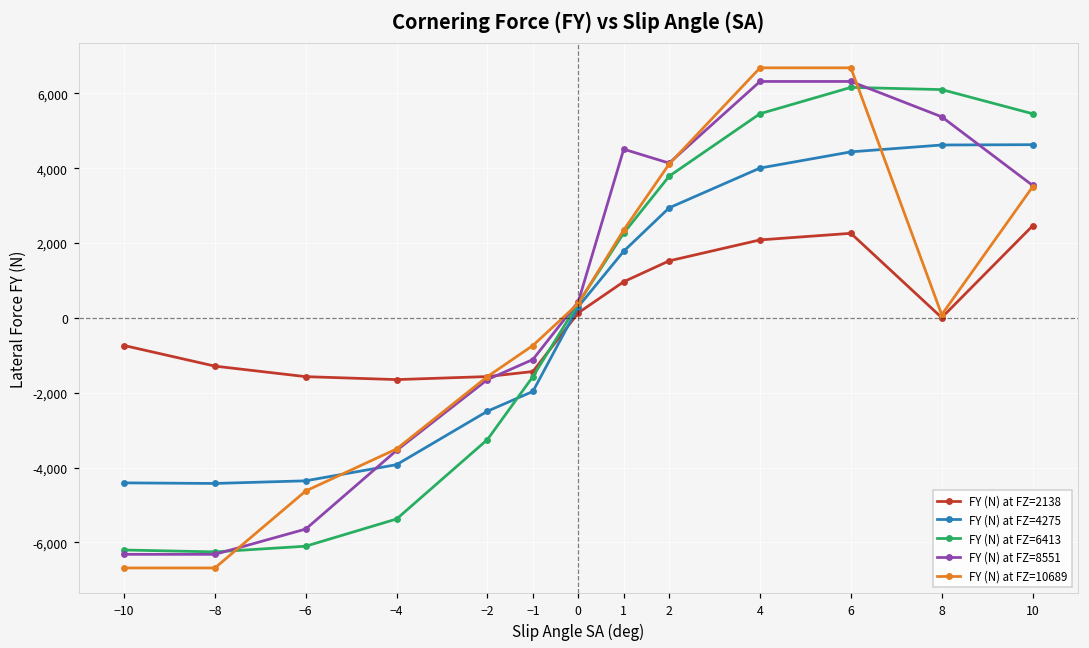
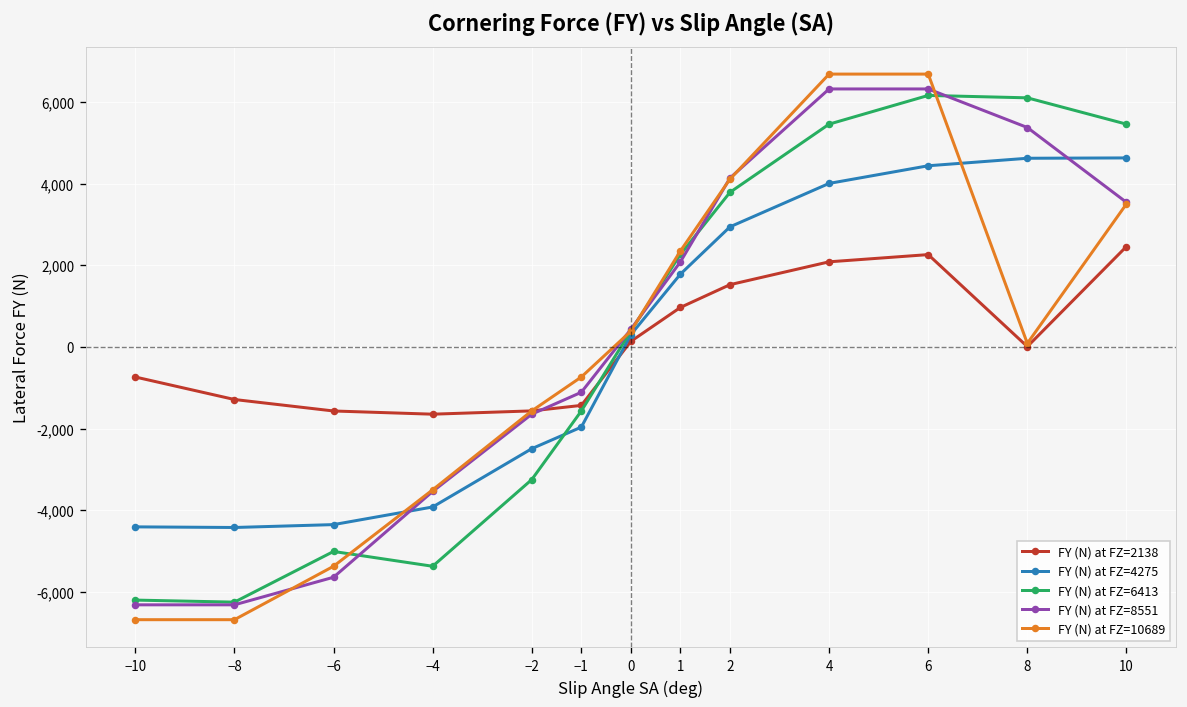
  {
    "FY (N) at FZ=2138": {
      "−10": "-700",
      "−8": "-1,300",
      "−6": "-1,600",
      "−4": "-1,600",
      "−1": "-1,400",
      "0": "100",
      "1": "1,000",
      "2": "1,500",
      "4": "2,100",
      "6": "2,300",
      "8": "0",
      "10": "2,500"
    },
    "FY (N) at FZ=4275": {
      "−10": "-4,400",
      "−8": "-4,400",
      "−6": "-4,400",
      "−4": "-3,900",
      "−2": "-2,500",
      "−1": "-2,000",
      "0": "300",
      "1": "1,800",
      "2": "2,900",
      "4": "4,000",
      "6": "4,400",
      "8": "4,600",
      "10": "4,600"
    },
    "FY (N) at FZ=6413": {
      "−10": "-6,200",
-     "−6": "-6,100",
+     "−6": "-5,000",
      "−4": "-5,400",
      "−2": "-3,300",
      "−1": "-1,600",
      "1": "2,300",
      "2": "3,800",
      "4": "5,500",
      "6": "6,200",
      "8": "6,100",
      "10": "5,500"
    },
    "FY (N) at FZ=8551": {
      "−10": "-6,300",
      "−6": "-5,600",
      "−2": "-1,600",
      "−1": "-1,100",
-     "1": "4,500",
+     "1": "2,100",
      "4": "6,300",
      "6": "6,300",
      "8": "5,400"
    },
    "FY (N) at FZ=10689": {
      "−10": "-6,700",
      "−8": "-6,700",
-     "−6": "-4,600",
+     "−6": "-5,400",
      "−1": "-700",
      "1": "2,400",
      "4": "6,700",
      "6": "6,700",
      "8": "100"
    }
  }
